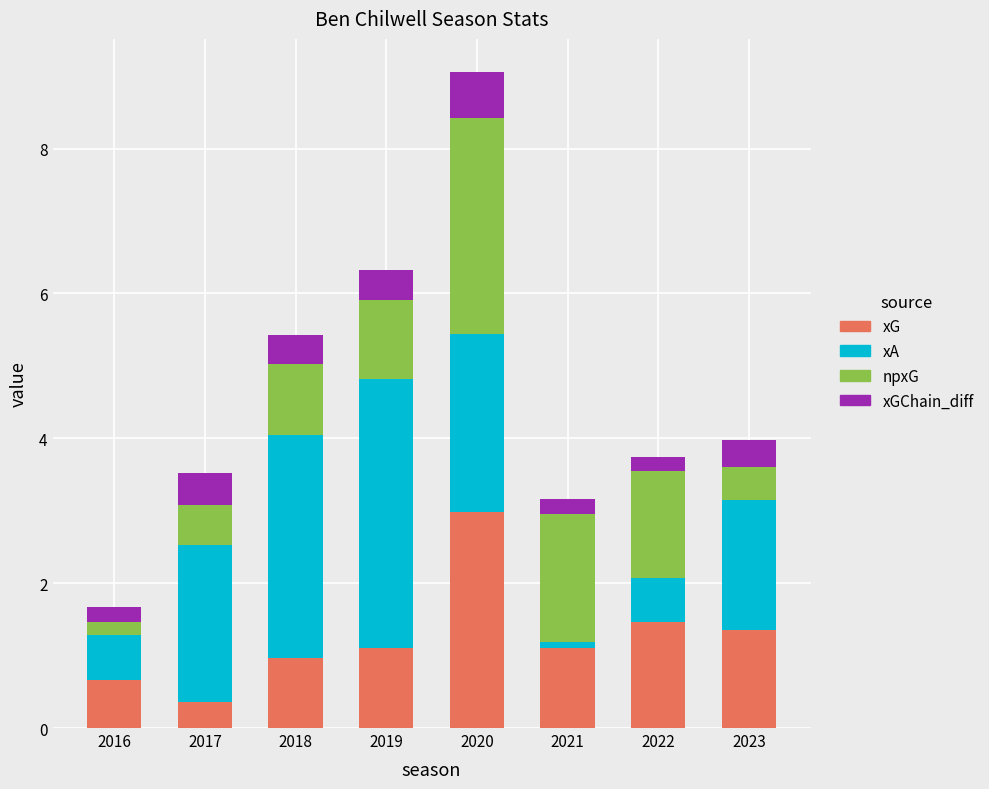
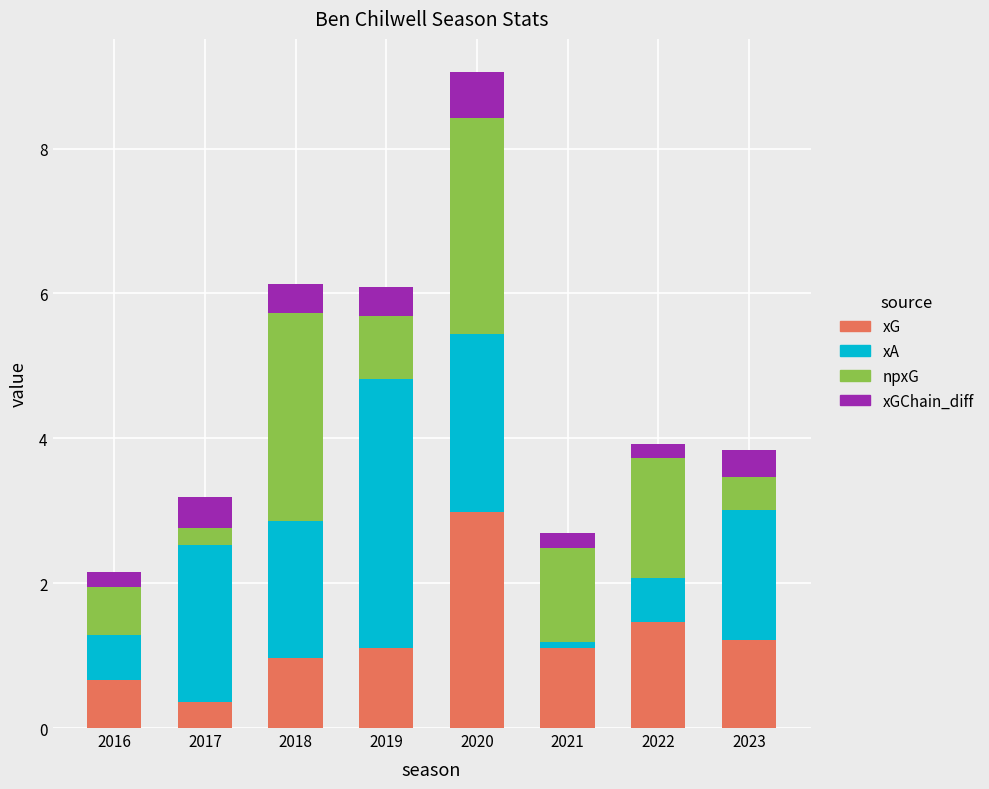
  {
    "xG": {
      "2016": 0.7,
      "2017": 0.4,
      "2018": 1.0,
      "2019": 1.1,
      "2020": 3.0,
      "2021": 1.1,
      "2022": 1.5,
-     "2023": 1.4
+     "2023": 1.2
    },
    "xA": {
      "2016": 0.6,
      "2017": 2.2,
-     "2018": 3.1,
+     "2018": 1.9,
      "2019": 3.7,
      "2020": 2.5,
      "2021": 0.1,
      "2022": 0.6,
      "2023": 1.8
    },
    "npxG": {
-     "2016": 0.2,
-     "2017": 0.6,
-     "2018": 1.0,
-     "2019": 1.1,
+     "2016": 0.7,
+     "2017": 0.2,
+     "2018": 2.9,
+     "2019": 0.9,
      "2020": 3.0,
-     "2021": 1.8,
-     "2022": 1.5,
+     "2021": 1.3,
+     "2022": 1.6,
      "2023": 0.4
    }
  }
